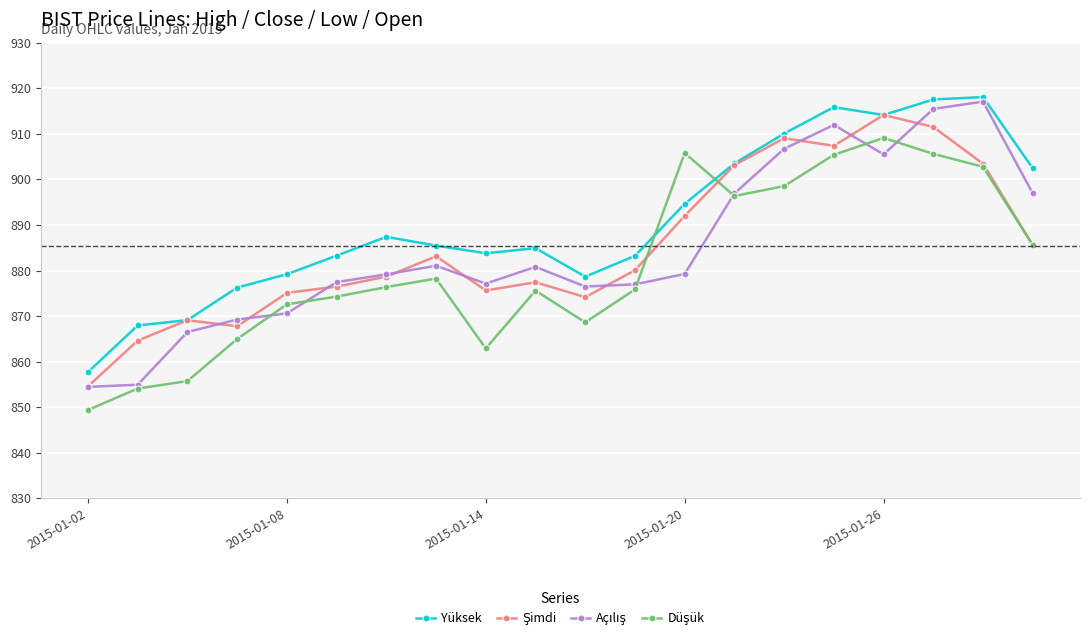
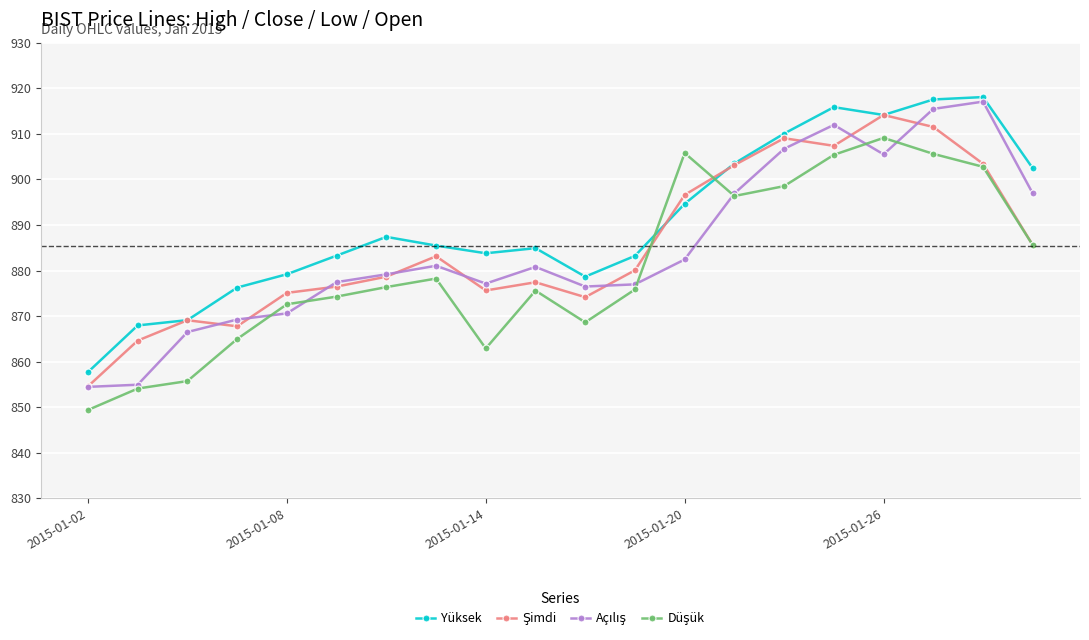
  {
    "Yüksek": {
      "2015-01-02": 858,
      "2015-01-08": 879,
      "2015-01-14": 884,
      "2015-01-20": 895
    },
    "Şimdi": {
      "2015-01-08": 875,
      "2015-01-14": 876,
-     "2015-01-20": 892
+     "2015-01-20": 897
    },
    "Açılış": {
      "2015-01-08": 871,
      "2015-01-14": 877,
-     "2015-01-20": 879,
+     "2015-01-20": 882,
      "2015-01-26": 905
    },
    "Düşük": {
      "2015-01-02": 849,
      "2015-01-08": 873,
      "2015-01-14": 863,
      "2015-01-20": 906,
      "2015-01-26": 909
    }
  }
